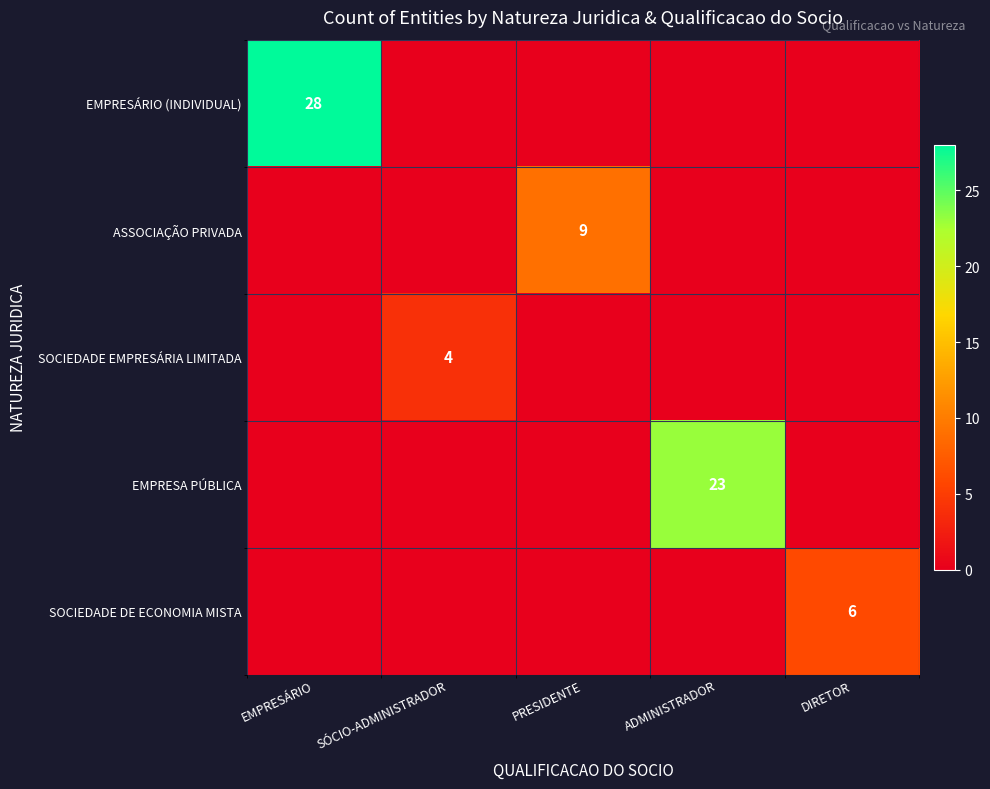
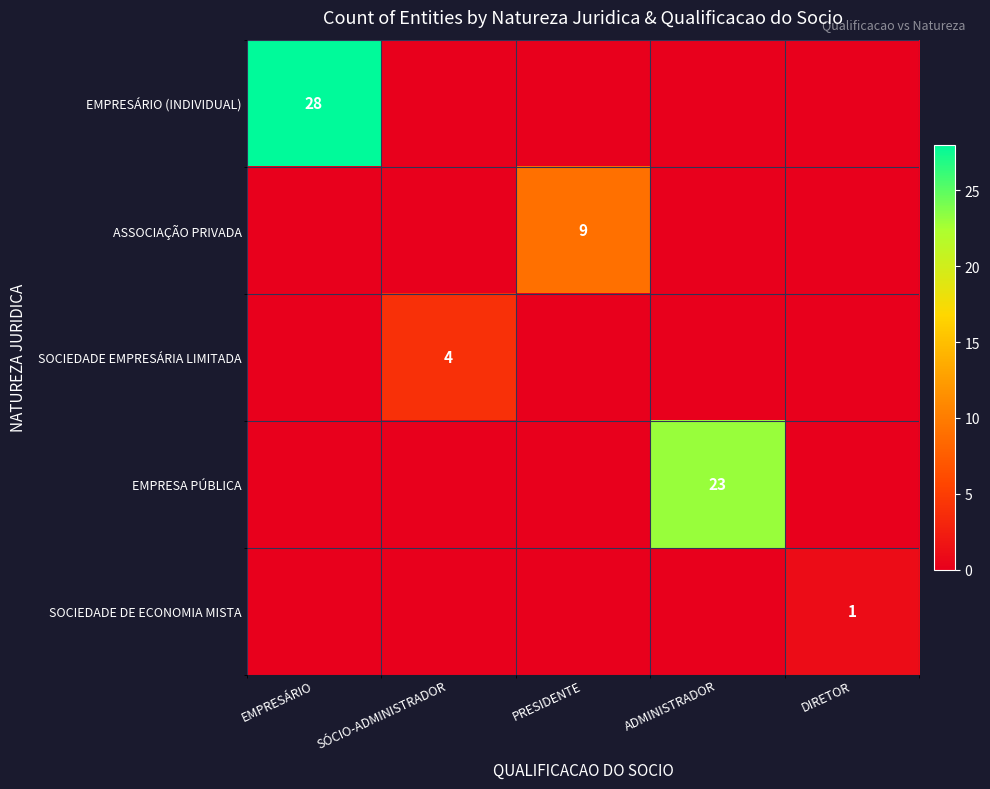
  {
    "EMPRESÁRIO (INDIVIDUAL)": {
      "EMPRESÁRIO": 28
    },
    "ASSOCIAÇÃO PRIVADA": {
      "PRESIDENTE": 9
    },
    "SOCIEDADE EMPRESÁRIA LIMITADA": {
      "SÓCIO-ADMINISTRADOR": 4
    },
    "EMPRESA PÚBLICA": {
      "ADMINISTRADOR": 23
    },
    "SOCIEDADE DE ECONOMIA MISTA": {
-     "DIRETOR": 6
+     "DIRETOR": 1
    }
  }
